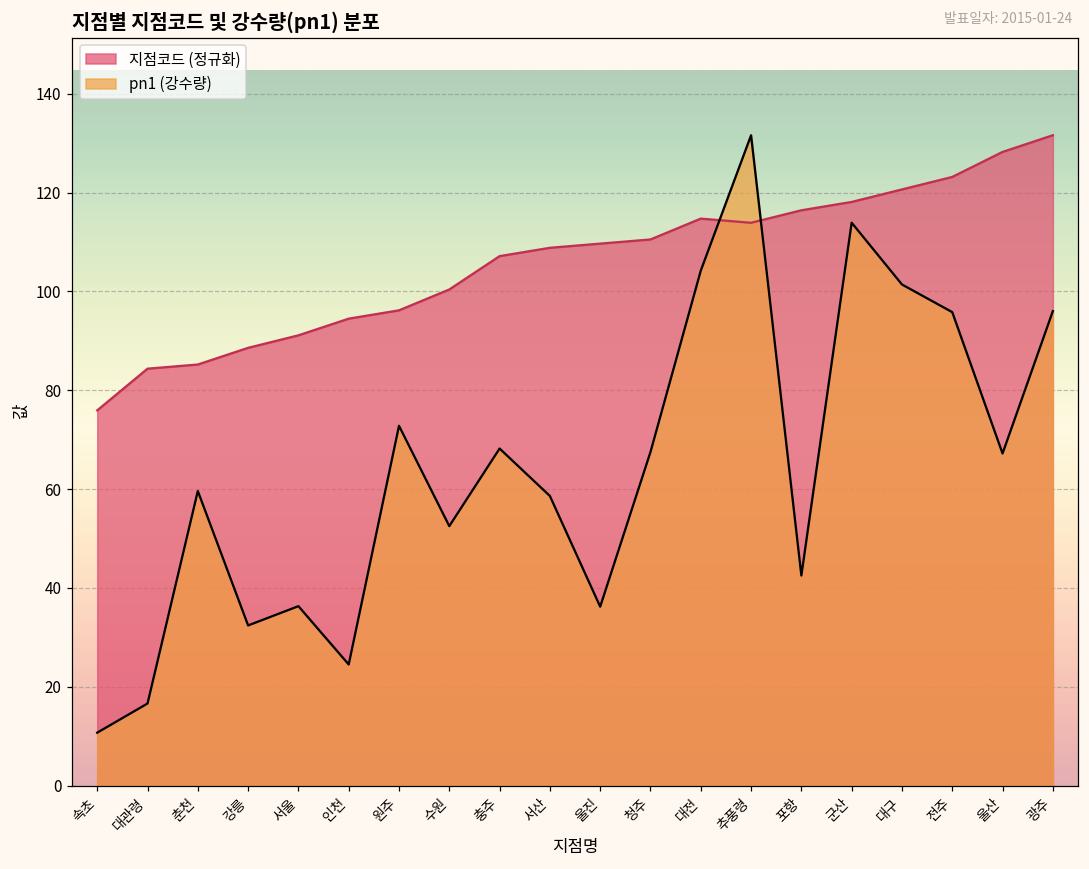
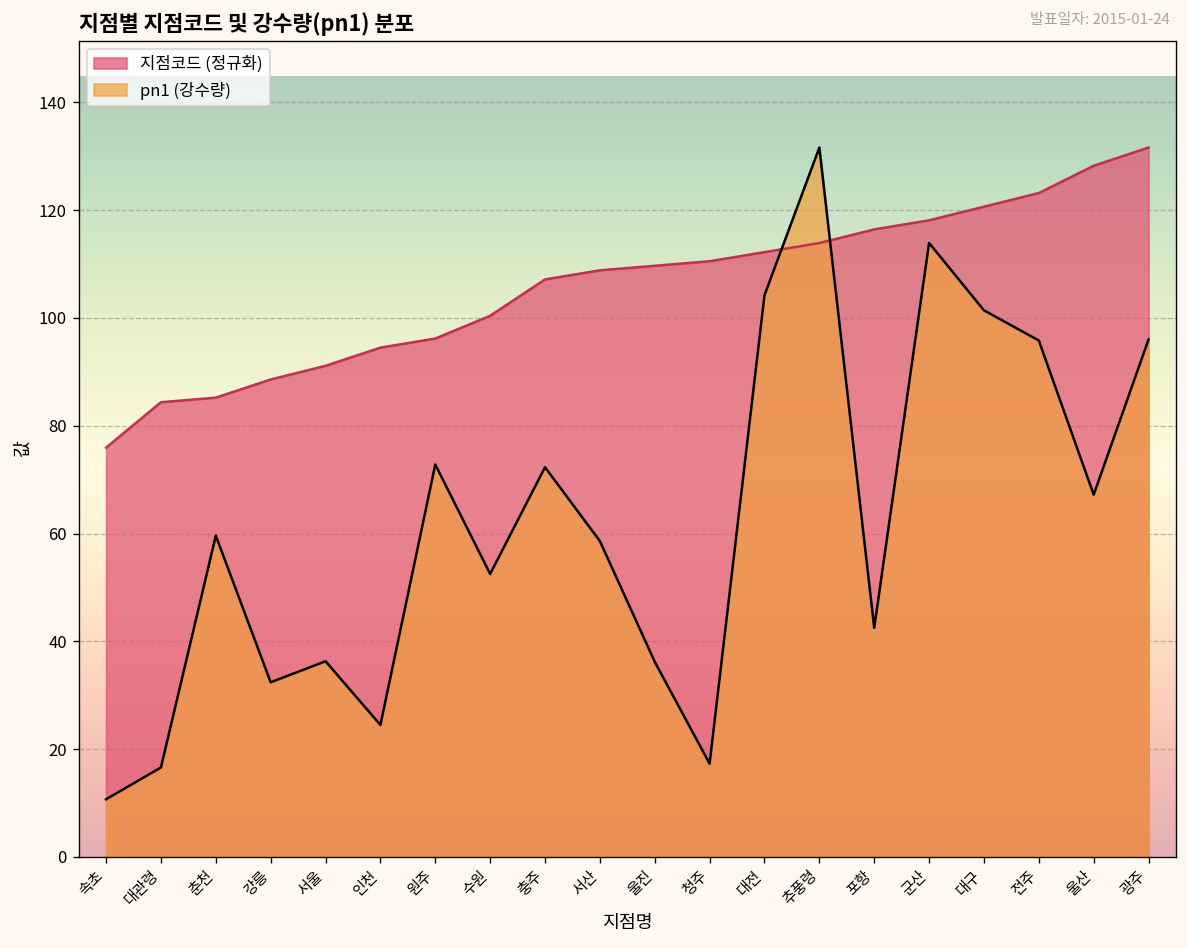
  {
    "지점코드 (정규화)": {
      "속초": 76,
      "대관령": 84,
      "춘천": 85,
      "강릉": 89,
      "서울": 91,
      "인천": 94,
      "원주": 96,
      "수원": 100,
      "충주": 107,
      "서산": 109,
      "울진": 110,
      "청주": 111,
-     "대전": 115,
+     "대전": 112,
      "추풍령": 114,
      "포항": 116,
      "군산": 118,
      "대구": 121,
      "전주": 123,
      "울산": 128,
      "광주": 132
    },
    "pn1 (강수량)": {
      "속초": 11,
      "대관령": 17,
      "춘천": 60,
      "강릉": 32,
      "서울": 36,
      "인천": 25,
      "원주": 73,
      "수원": 53,
-     "충주": 68,
+     "충주": 72,
      "서산": 59,
      "울진": 36,
-     "청주": 68,
+     "청주": 17,
      "대전": 104,
      "추풍령": 132,
      "포항": 43,
      "군산": 114,
      "대구": 101,
      "전주": 96,
      "울산": 67,
      "광주": 96
    }
  }
